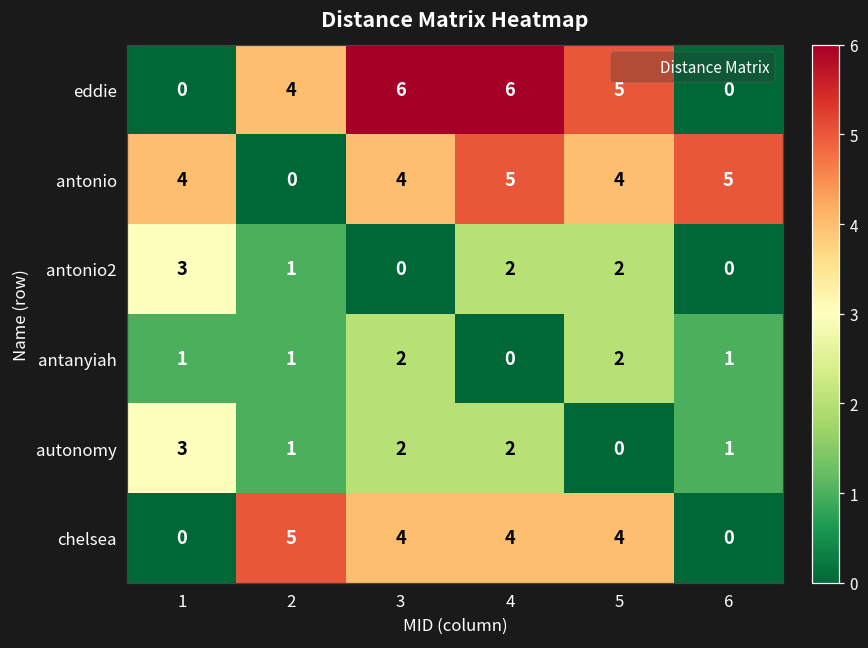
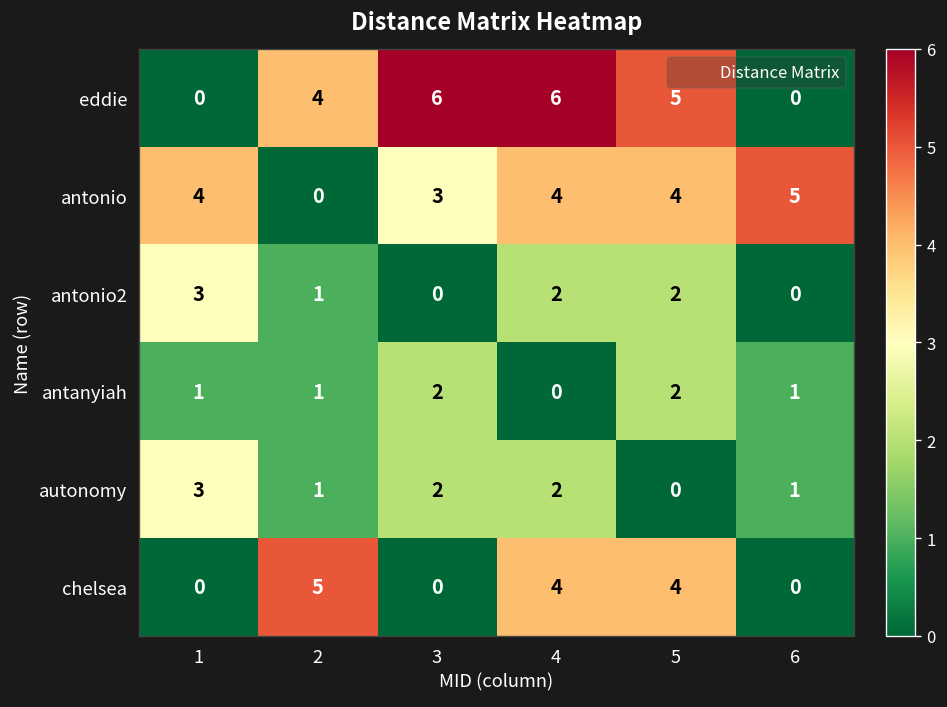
  {
    "eddie": {
      "1": 0,
      "2": 4,
      "3": 6,
      "4": 6
    },
    "antonio": {
      "1": 4,
      "2": 0,
-     "3": 4,
-     "4": 5,
+     "3": 3,
+     "4": 4,
      "5": 4,
      "6": 5
    },
    "antonio2": {
      "1": 3,
      "2": 1,
      "3": 0,
      "4": 2,
      "5": 2,
      "6": 0
    },
    "antanyiah": {
      "1": 1,
      "2": 1,
      "3": 2,
      "4": 0,
      "5": 2,
      "6": 1
    },
    "autonomy": {
      "1": 3,
      "2": 1,
      "3": 2,
      "4": 2,
      "5": 0,
      "6": 1
    },
    "chelsea": {
      "1": 0,
      "2": 5,
-     "3": 4,
+     "3": 0,
      "4": 4,
      "5": 4,
      "6": 0
    }
  }
